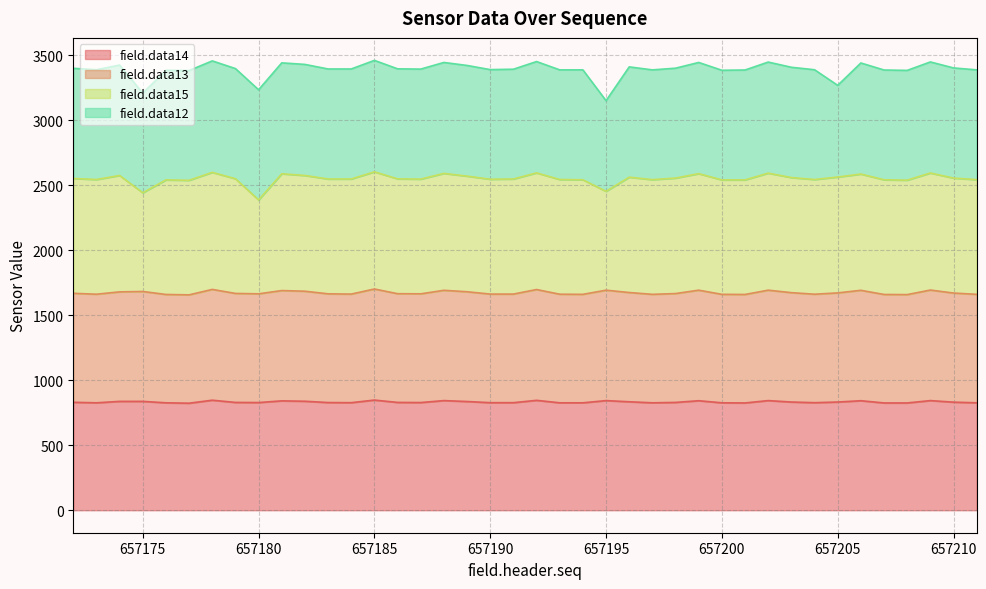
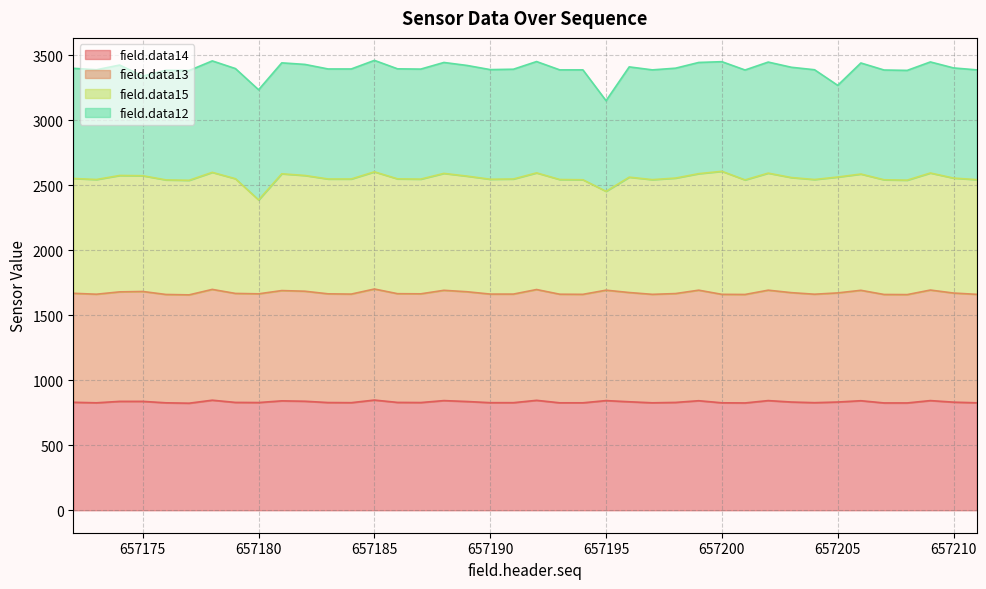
  {
    "field.data15": {
-     "657175": 760,
+     "657175": 890,
      "657180": 720,
      "657185": 900,
      "657190": 880,
      "657195": 760,
-     "657200": 880,
+     "657200": 950,
      "657205": 890,
      "657210": 880
    },
    "field.data12": {
      "657180": 850,
      "657185": 860,
      "657190": 840,
      "657195": 700,
      "657200": 840,
      "657205": 710,
      "657210": 850
    }
  }
